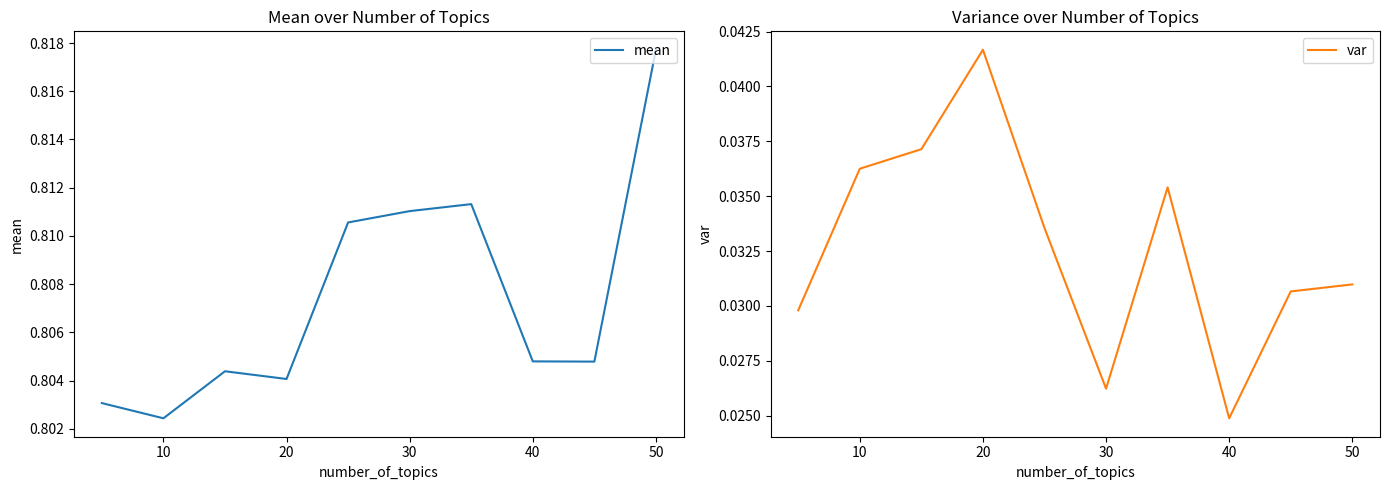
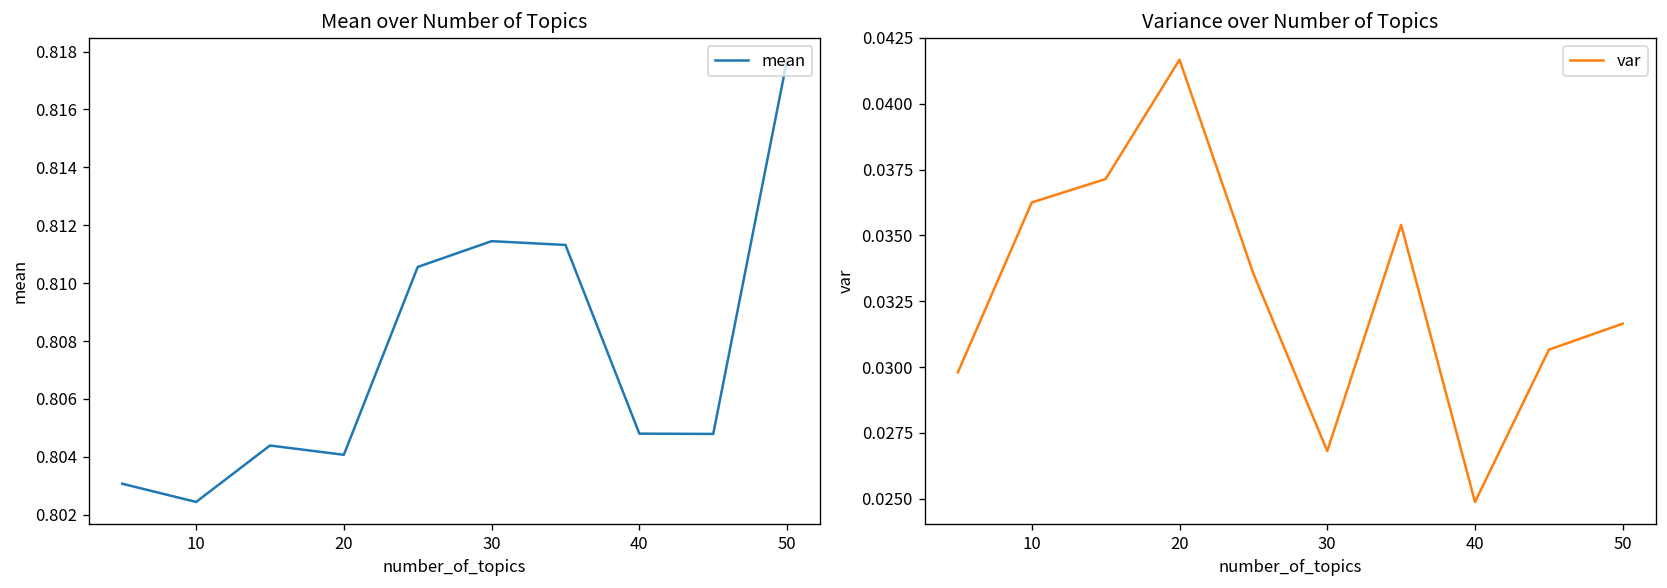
  {
    "Mean over Number of Topics": {
      "10": 0.8024,
      "20": 0.8041,
-     "30": 0.8110,
+     "30": 0.8115,
      "40": 0.8048
    },
    "Variance over Number of Topics": {
      "10": 0.0363,
      "20": 0.0417,
-     "30": 0.0262,
+     "30": 0.0268,
      "40": 0.0249,
-     "50": 0.0310
+     "50": 0.0317
    }
  }
